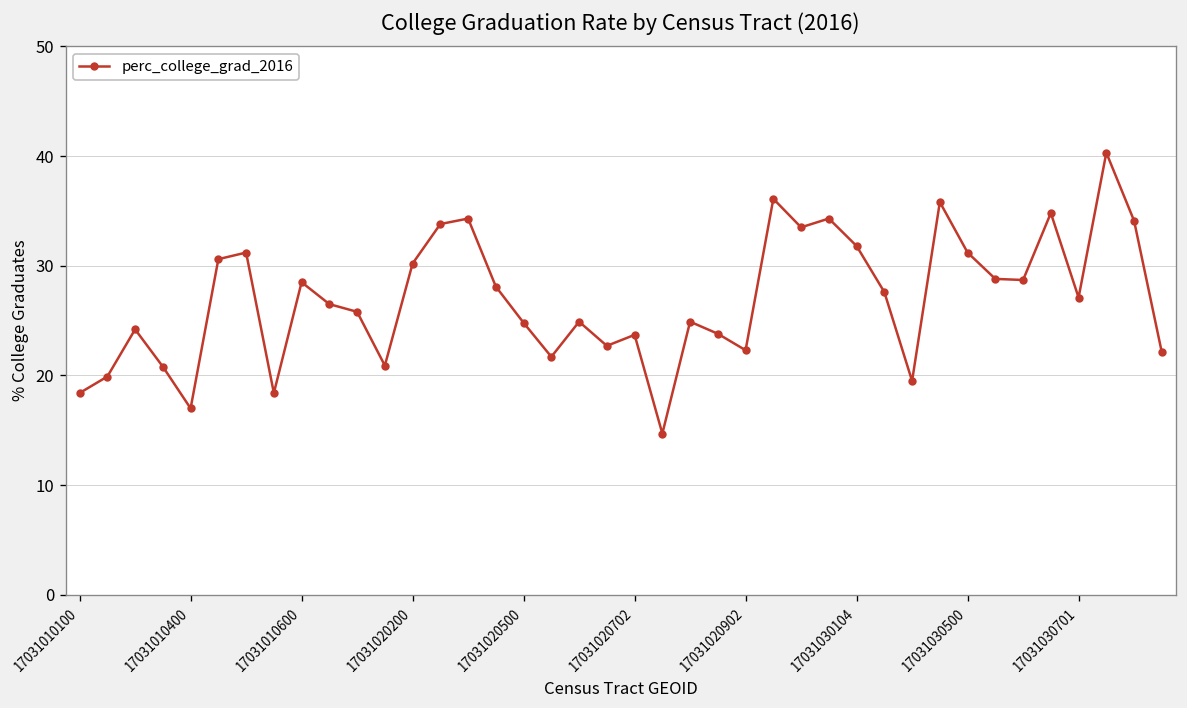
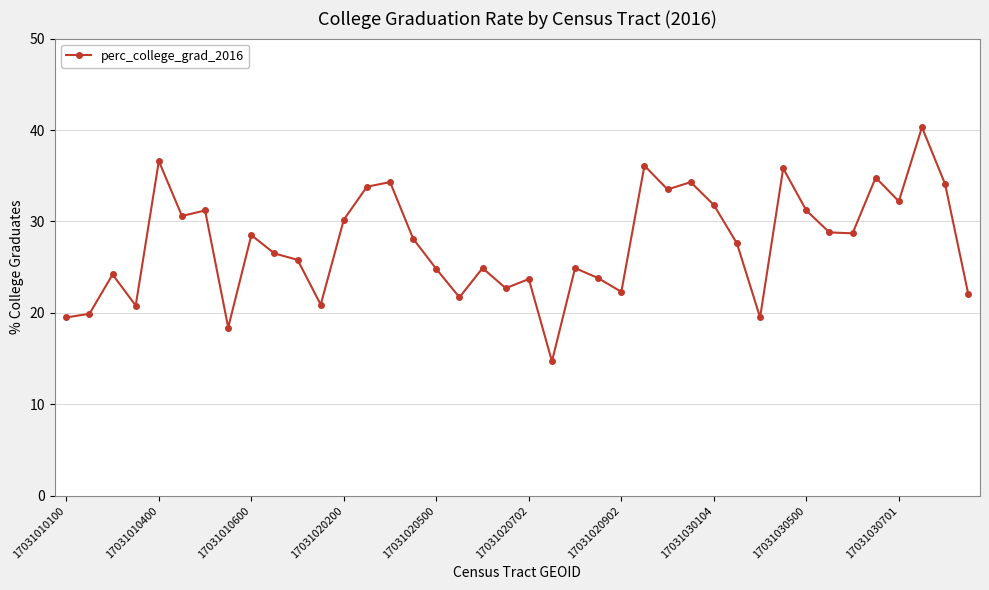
  {
-   "17031010100": 18,
-   "17031010400": 17,
+   "17031010100": 20,
+   "17031010400": 37,
    "17031010600": 29,
    "17031020200": 30,
    "17031020500": 25,
    "17031020702": 24,
    "17031020902": 22,
    "17031030104": 32,
    "17031030500": 31,
-   "17031030701": 27
+   "17031030701": 32
  }
